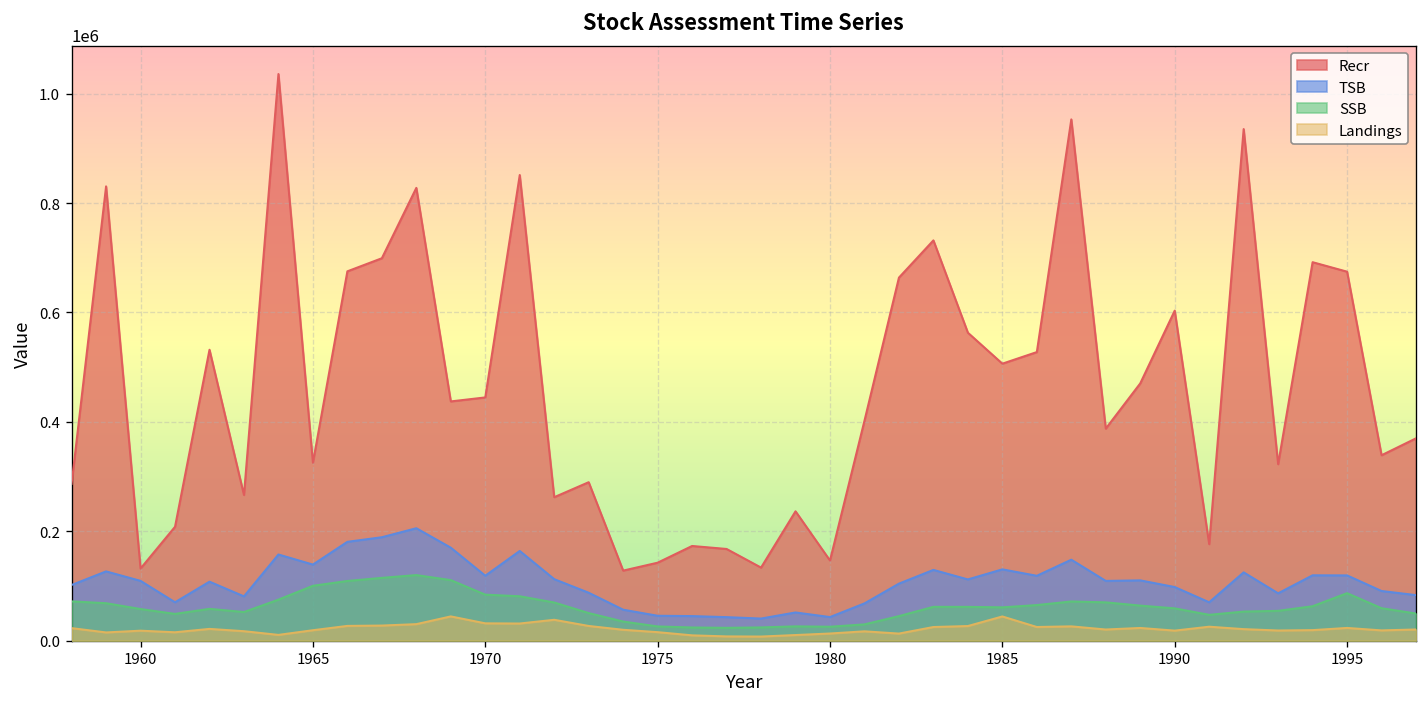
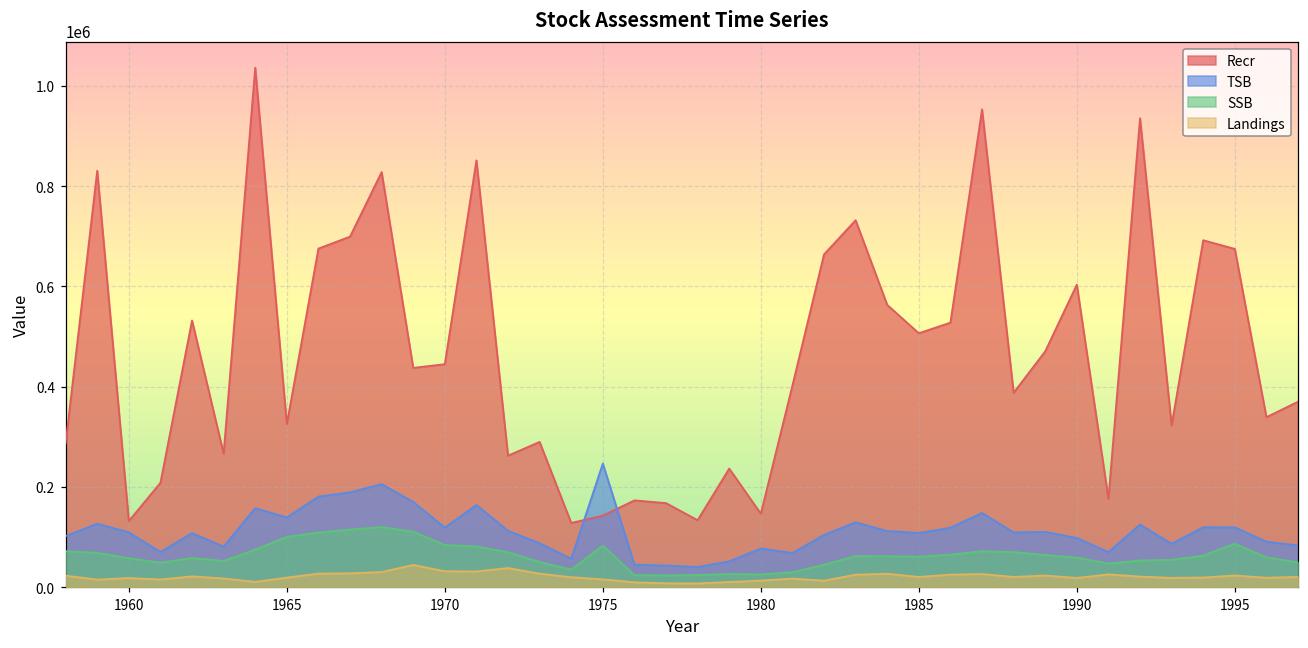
  {
    "Recr": {
      "1960": 130000,
      "1965": 330000,
      "1970": 440000,
      "1975": 140000,
      "1980": 150000,
      "1985": 510000,
      "1990": 600000,
      "1995": 670000
    },
    "TSB": {
      "1960": 110000,
      "1965": 140000,
      "1970": 120000,
-     "1975": 50000,
-     "1980": 40000,
-     "1985": 130000,
+     "1975": 250000,
+     "1980": 80000,
+     "1985": 110000,
      "1990": 100000,
      "1995": 120000
    },
    "SSB": {
      "1960": 60000,
      "1965": 100000,
      "1970": 80000,
-     "1975": 30000,
+     "1975": 80000,
      "1980": 30000,
      "1985": 60000,
      "1990": 60000,
      "1995": 90000
    },
    "Landings": {
      "1960": 20000,
      "1965": 20000,
      "1970": 30000,
      "1975": 20000,
      "1980": 10000,
-     "1985": 40000,
+     "1985": 20000,
      "1990": 20000,
      "1995": 20000
    }
  }
